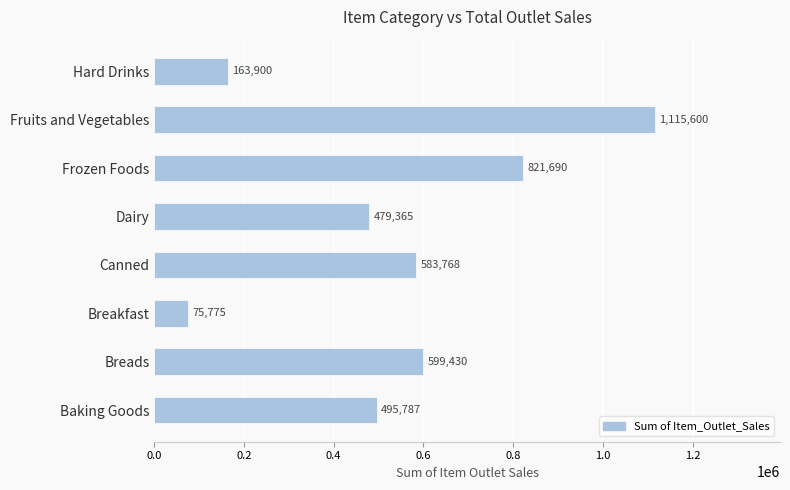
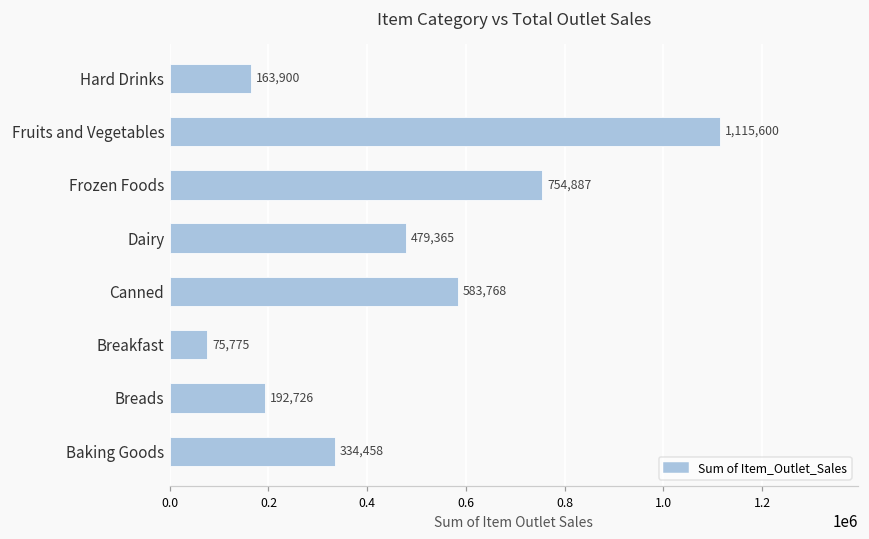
  {
    "Hard Drinks": "163,900",
    "Fruits and Vegetables": "1,115,600",
-   "Frozen Foods": "821,690",
+   "Frozen Foods": "754,887",
    "Dairy": "479,365",
    "Canned": "583,768",
    "Breakfast": "75,775",
-   "Breads": "599,430",
-   "Baking Goods": "495,787"
+   "Breads": "192,726",
+   "Baking Goods": "334,458"
  }
